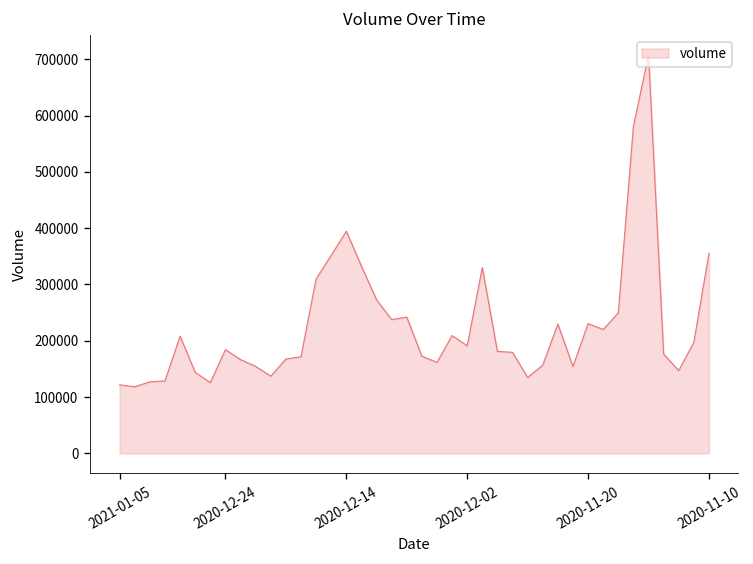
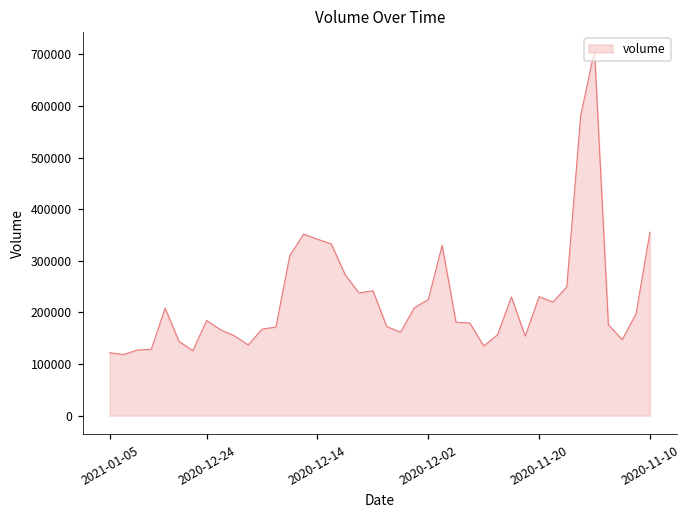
  {
    "2021-01-05": 120000,
    "2020-12-24": 180000,
-   "2020-12-14": 390000,
-   "2020-12-02": 190000,
+   "2020-12-14": 340000,
+   "2020-12-02": 220000,
    "2020-11-20": 230000,
    "2020-11-10": 360000
  }
